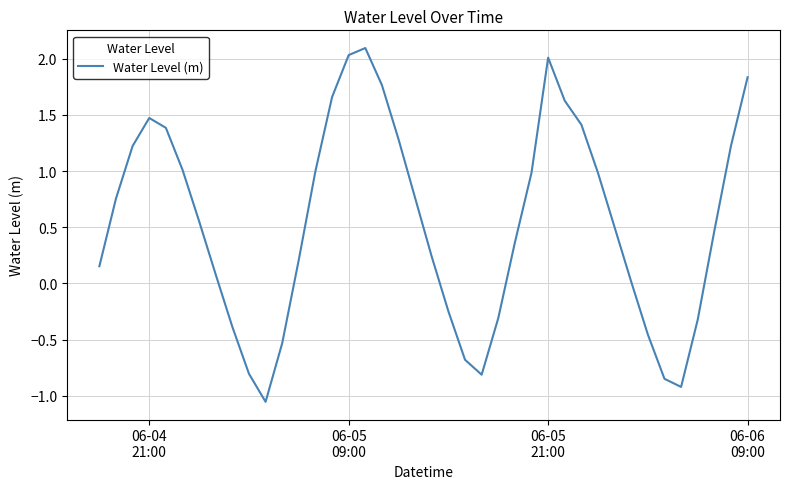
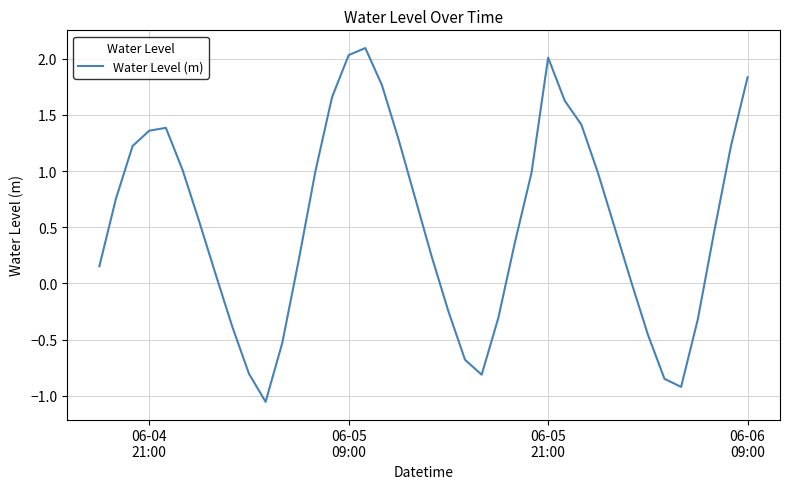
  {
-   "06-04 21:00": 1.47,
+   "06-04 21:00": 1.36,
    "06-05 09:00": 2.03,
    "06-05 21:00": 2.01,
    "06-06 09:00": 1.84
  }
